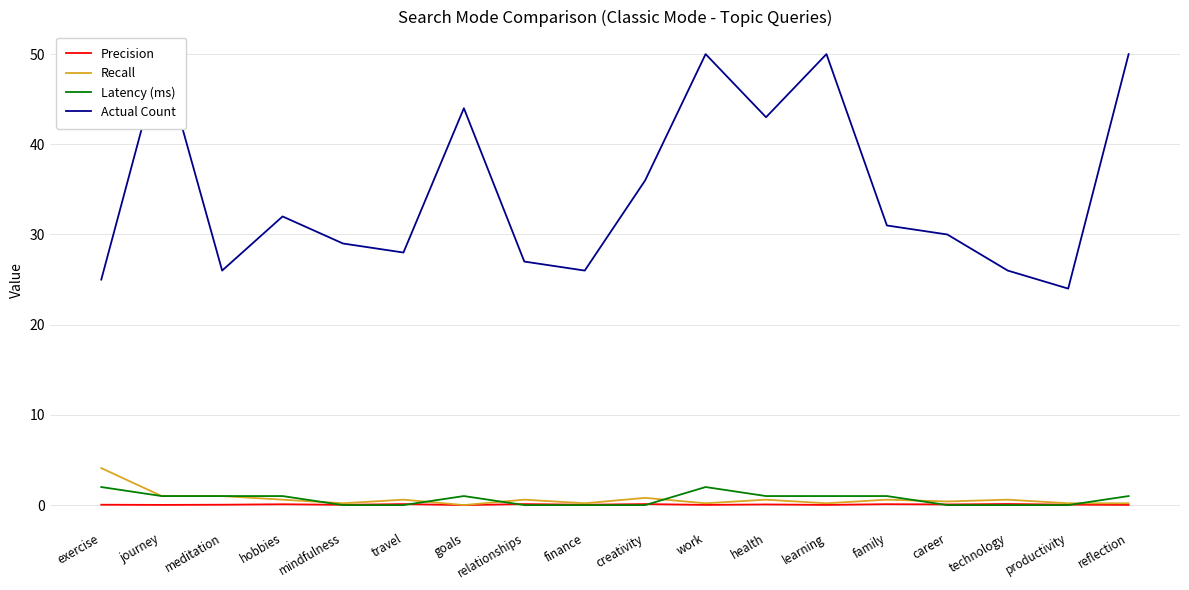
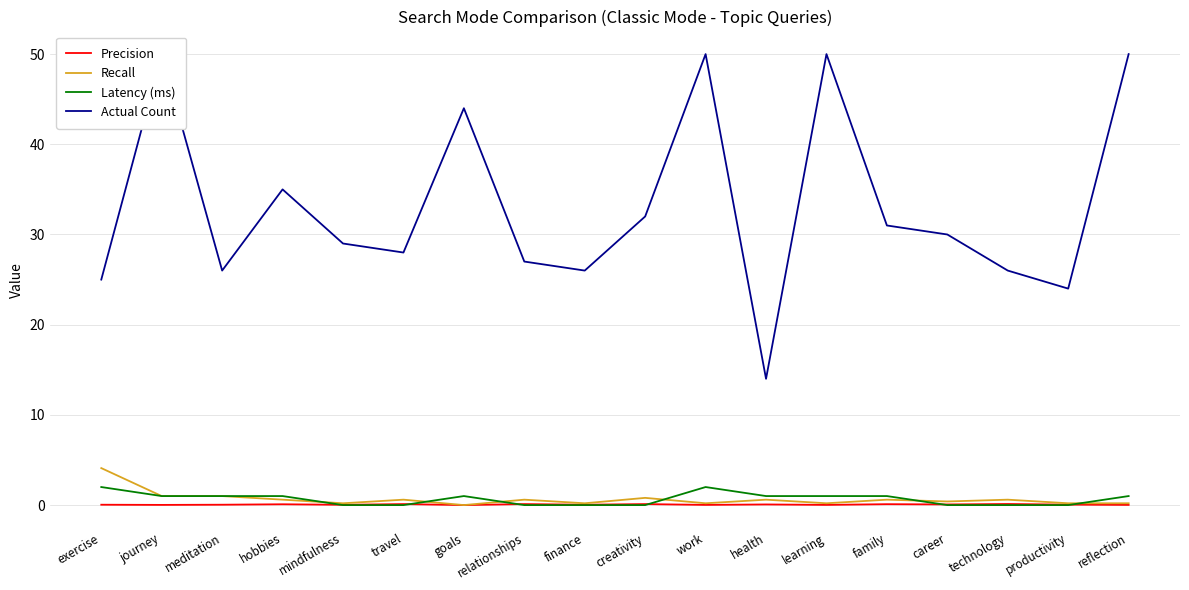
  {
    "Precision": {
      "exercise": 0,
      "journey": 0,
      "meditation": 0,
      "hobbies": 0,
      "health": 0,
      "family": 0
    },
    "Recall": {
      "exercise": 4,
      "hobbies": 1,
      "travel": 1,
      "relationships": 1,
      "creativity": 1,
      "health": 1,
      "family": 1,
      "career": 0,
      "technology": 1
    },
    "Latency (ms)": {
      "exercise": 2,
      "hobbies": 1,
      "goals": 1,
      "work": 2,
      "health": 1,
      "learning": 1,
      "family": 1,
      "reflection": 1
    },
    "Actual Count": {
      "exercise": 25,
      "meditation": 26,
-     "hobbies": 32,
+     "hobbies": 35,
      "mindfulness": 29,
      "travel": 28,
      "goals": 44,
      "relationships": 27,
      "finance": 26,
-     "creativity": 36,
+     "creativity": 32,
      "work": 50,
-     "health": 43,
+     "health": 14,
      "learning": 50,
      "family": 31,
      "career": 30,
      "technology": 26,
      "productivity": 24,
      "reflection": 50
    }
  }
